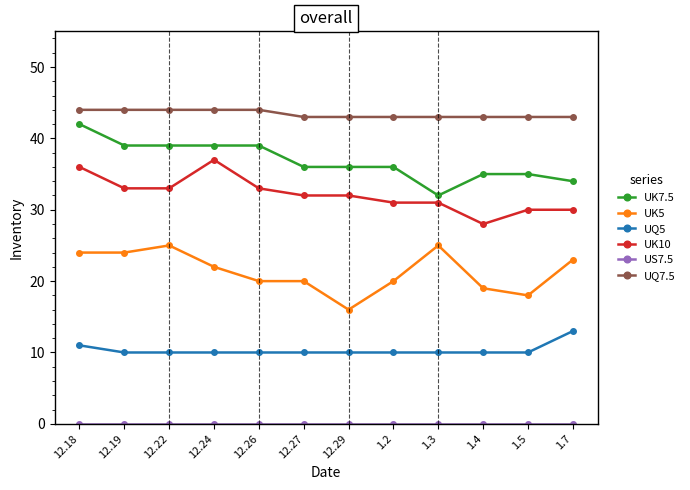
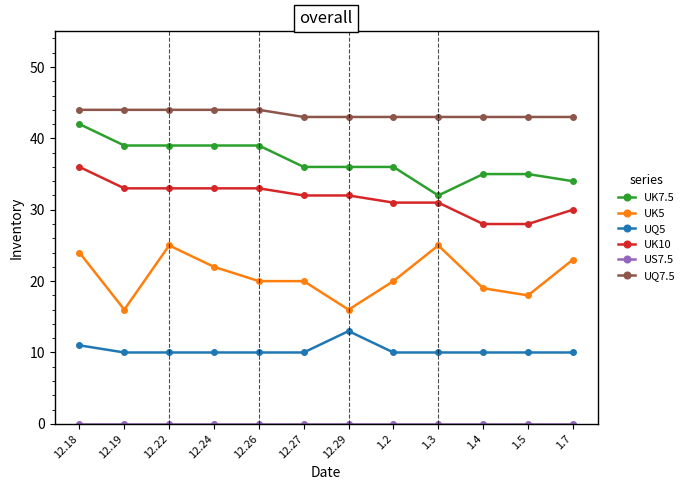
  {
    "UK7.5": {
      "12.18": 42,
      "12.19": 39,
      "12.22": 39,
      "12.24": 39,
      "12.26": 39,
      "12.27": 36,
      "12.29": 36,
      "1.2": 36,
      "1.3": 32,
      "1.4": 35,
      "1.5": 35,
      "1.7": 34
    },
    "UK5": {
      "12.18": 24,
-     "12.19": 24,
+     "12.19": 16,
      "12.22": 25,
      "12.24": 22,
      "12.26": 20,
      "12.27": 20,
      "12.29": 16,
      "1.2": 20,
      "1.3": 25,
      "1.4": 19,
      "1.5": 18,
      "1.7": 23
    },
    "UQ5": {
      "12.18": 11,
      "12.19": 10,
      "12.22": 10,
      "12.24": 10,
      "12.26": 10,
      "12.27": 10,
-     "12.29": 10,
+     "12.29": 13,
      "1.2": 10,
      "1.3": 10,
      "1.4": 10,
      "1.5": 10,
-     "1.7": 13
+     "1.7": 10
    },
    "UK10": {
      "12.18": 36,
      "12.19": 33,
      "12.22": 33,
-     "12.24": 37,
+     "12.24": 33,
      "12.26": 33,
      "12.27": 32,
      "12.29": 32,
      "1.2": 31,
      "1.3": 31,
      "1.4": 28,
-     "1.5": 30,
+     "1.5": 28,
      "1.7": 30
    },
    "US7.5": {
      "12.18": 0,
      "12.19": 0,
      "12.22": 0,
      "12.24": 0,
      "12.26": 0,
      "12.27": 0,
      "12.29": 0,
      "1.2": 0,
      "1.3": 0,
      "1.4": 0,
      "1.5": 0,
      "1.7": 0
    },
    "UQ7.5": {
      "12.18": 44,
      "12.19": 44,
      "12.22": 44,
      "12.24": 44,
      "12.26": 44,
      "12.27": 43,
      "12.29": 43,
      "1.2": 43,
      "1.3": 43,
      "1.4": 43,
      "1.5": 43,
      "1.7": 43
    }
  }
